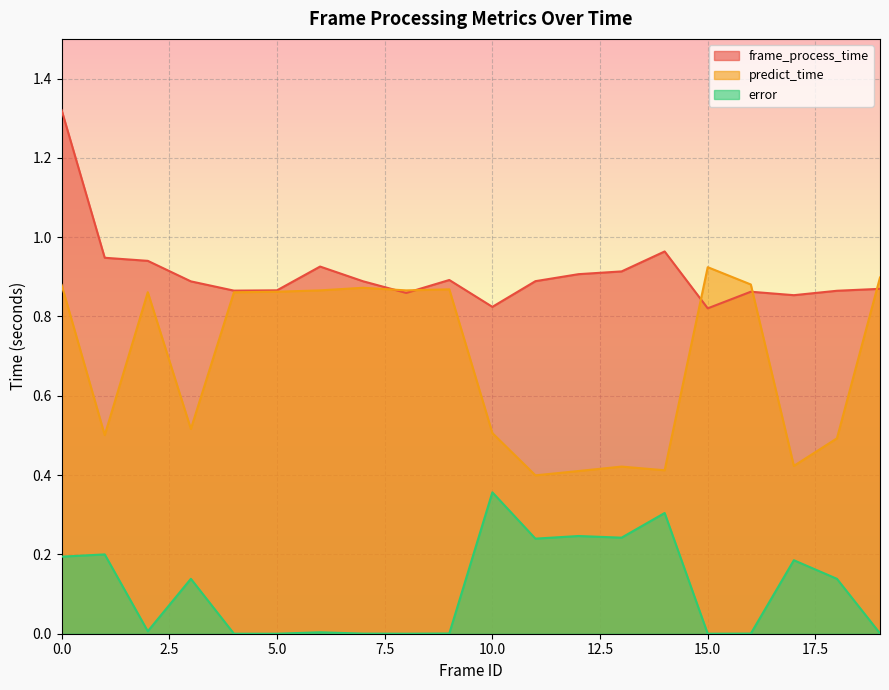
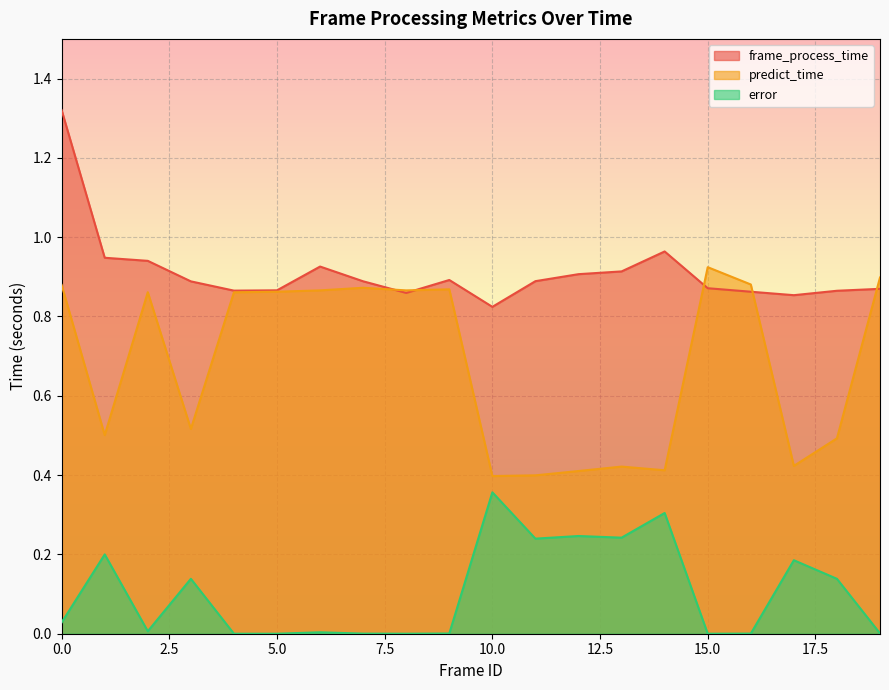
  {
    "frame_process_time": {
      "0.0": 1.32,
      "10.0": 0.82,
-     "15.0": 0.82
+     "15.0": 0.87
    },
    "predict_time": {
      "0.0": 0.88,
-     "10.0": 0.51,
+     "10.0": 0.40,
      "15.0": 0.92
    },
    "error": {
-     "0.0": 0.19,
+     "0.0": 0.03,
      "5.0": 0.00,
      "10.0": 0.36,
      "15.0": 0.00
    }
  }
